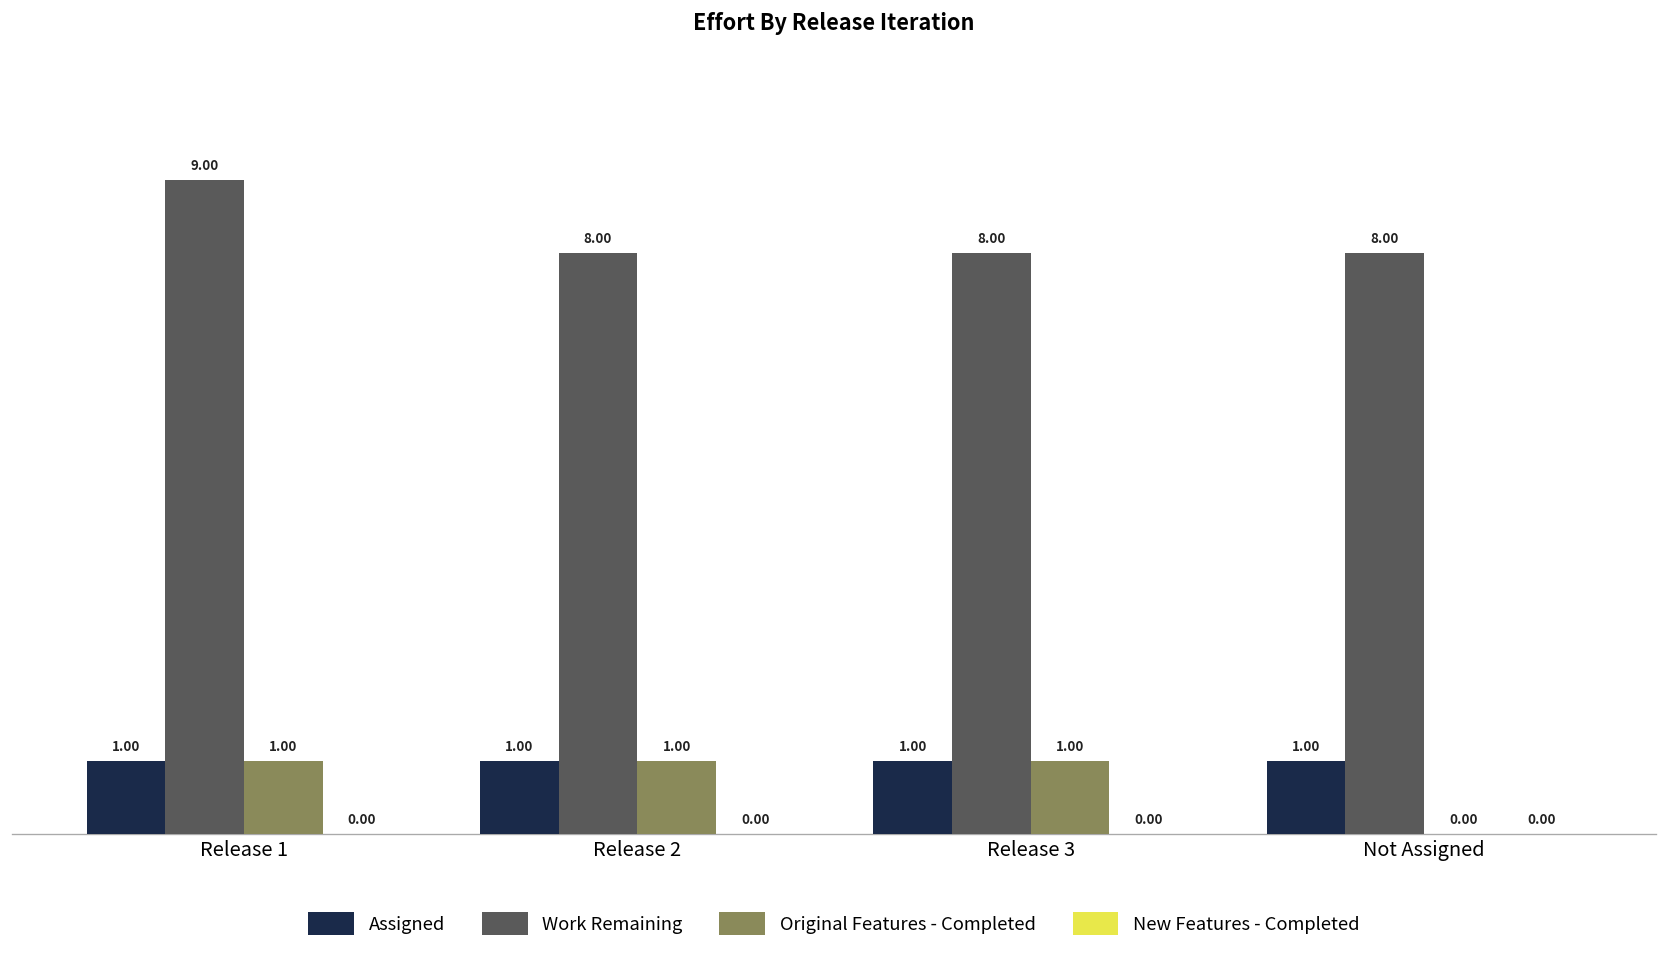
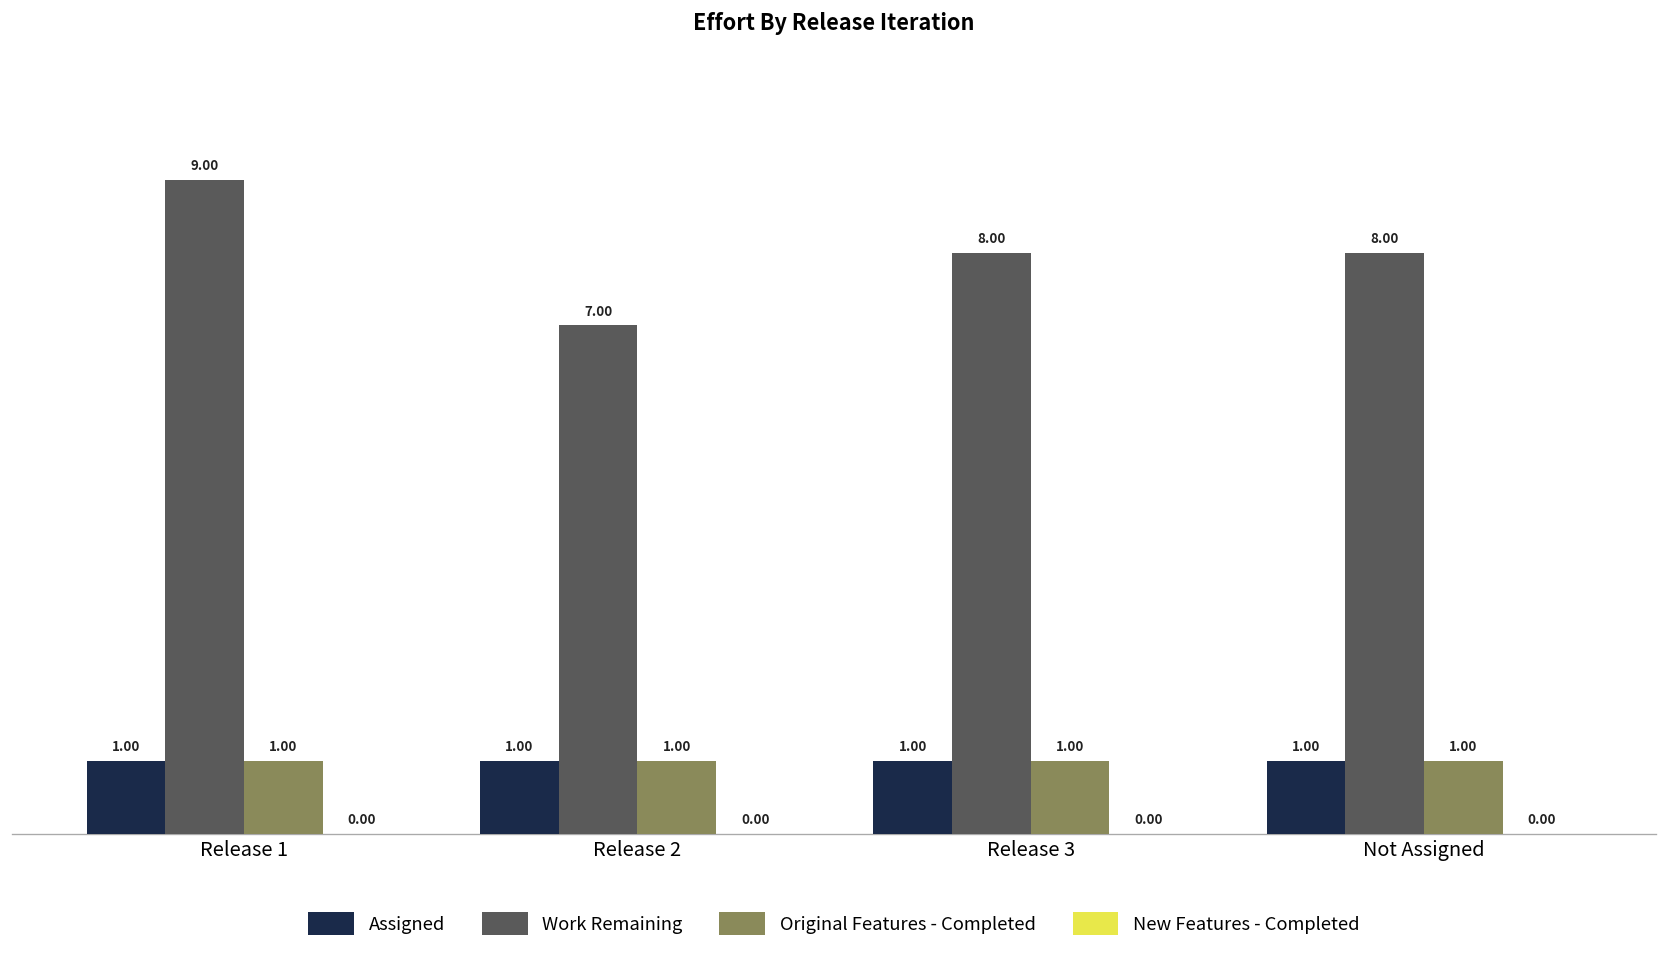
  {
    "Assigned": {
      "Release 1": 1.00,
      "Release 2": 1.00,
      "Release 3": 1.00,
      "Not Assigned": 1.00
    },
    "Work Remaining": {
      "Release 1": 9.00,
-     "Release 2": 8.00,
+     "Release 2": 7.00,
      "Release 3": 8.00,
      "Not Assigned": 8.00
    },
    "Original Features - Completed": {
      "Release 1": 1.00,
      "Release 2": 1.00,
      "Release 3": 1.00,
-     "Not Assigned": 0.00
+     "Not Assigned": 1.00
    },
    "New Features - Completed": {
      "Release 1": 0.00,
      "Release 2": 0.00,
      "Release 3": 0.00,
      "Not Assigned": 0.00
    }
  }
